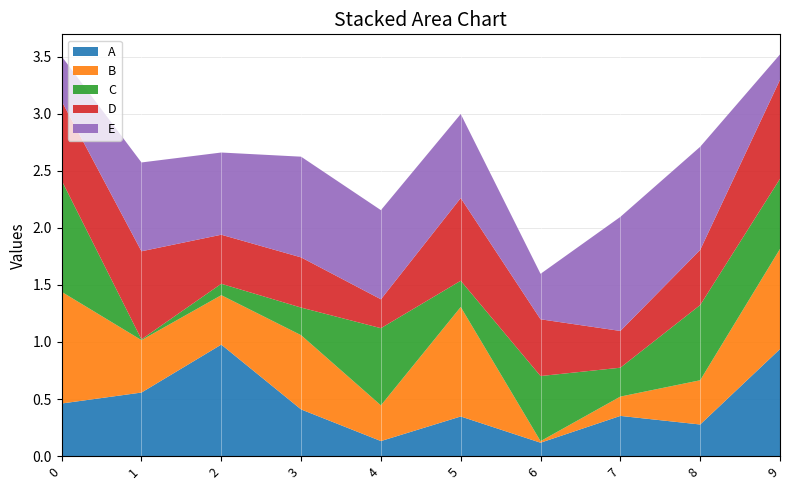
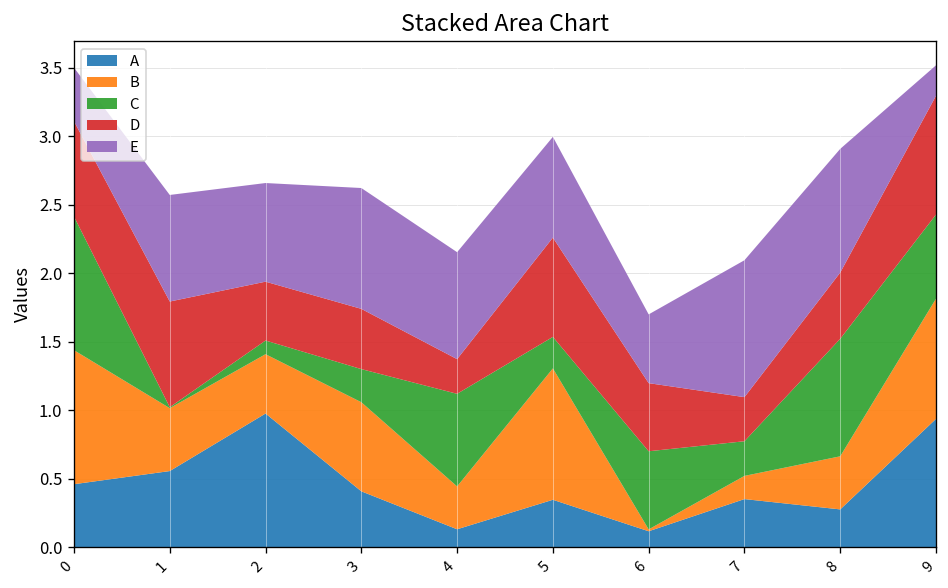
  {
    "A": {
      "0": 0.46,
      "1": 0.56,
      "2": 0.98,
      "3": 0.41,
      "4": 0.13,
      "5": 0.35,
      "7": 0.35,
      "8": 0.28,
      "9": 0.94
    },
    "B": {
      "0": 0.98,
      "2": 0.43,
      "3": 0.65,
      "4": 0.31,
      "5": 0.96,
      "7": 0.17,
      "8": 0.39,
      "9": 0.88
    },
    "C": {
      "0": 0.98,
      "2": 0.10,
      "3": 0.24,
      "4": 0.68,
      "5": 0.23,
      "6": 0.57,
      "7": 0.25,
-     "8": 0.66,
+     "8": 0.86,
      "9": 0.61
    },
    "D": {
      "0": 0.70,
      "1": 0.77,
      "2": 0.43,
      "3": 0.44,
      "4": 0.25,
      "5": 0.72,
      "6": 0.50,
      "7": 0.32,
      "8": 0.48,
      "9": 0.87
    },
    "E": {
      "0": 0.39,
      "1": 0.78,
      "2": 0.72,
      "3": 0.88,
      "4": 0.78,
      "5": 0.74,
-     "6": 0.40,
+     "6": 0.50,
      "7": 1.00,
      "8": 0.90,
      "9": 0.22
    }
  }
